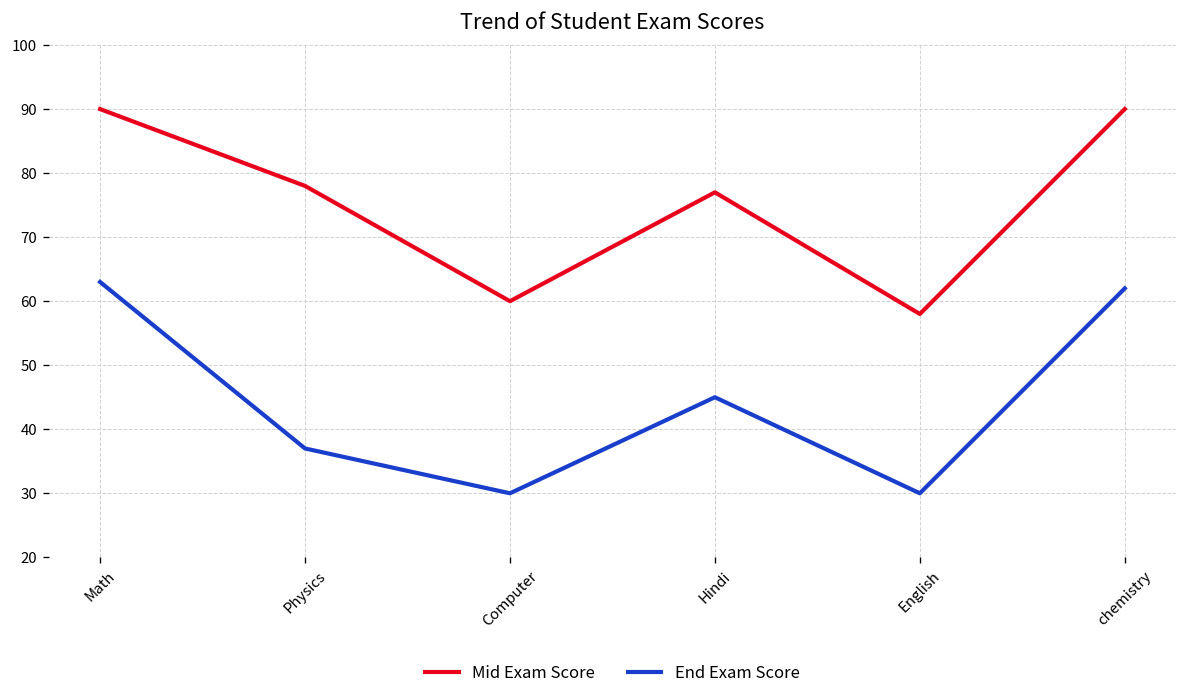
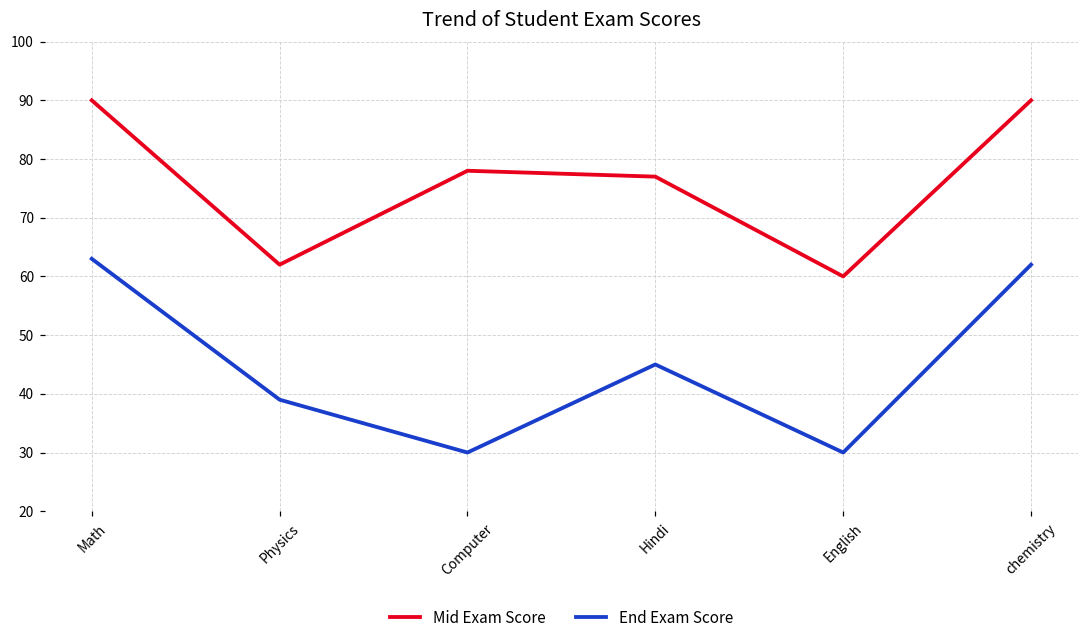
  {
    "Mid Exam Score": {
      "Math": 90,
-     "Physics": 78,
-     "Computer": 60,
+     "Physics": 62,
+     "Computer": 78,
      "Hindi": 77,
-     "English": 58,
+     "English": 60,
      "chemistry": 90
    },
    "End Exam Score": {
      "Math": 63,
-     "Physics": 37,
+     "Physics": 39,
      "Computer": 30,
      "Hindi": 45,
      "English": 30,
      "chemistry": 62
    }
  }
